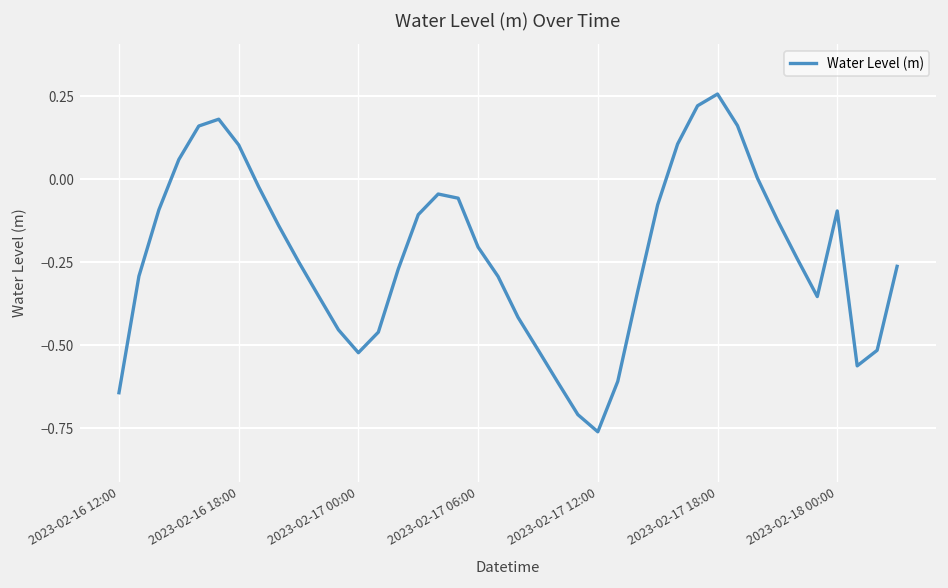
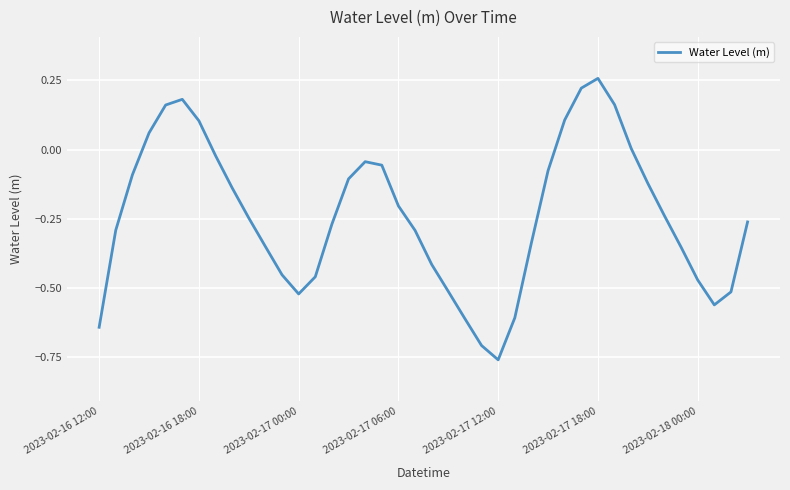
  {
    "2023-02-16 12:00": -0.64,
    "2023-02-16 18:00": 0.10,
    "2023-02-17 00:00": -0.52,
    "2023-02-17 06:00": -0.20,
    "2023-02-17 12:00": -0.76,
    "2023-02-17 18:00": 0.26,
-   "2023-02-18 00:00": -0.10
+   "2023-02-18 00:00": -0.47
  }
